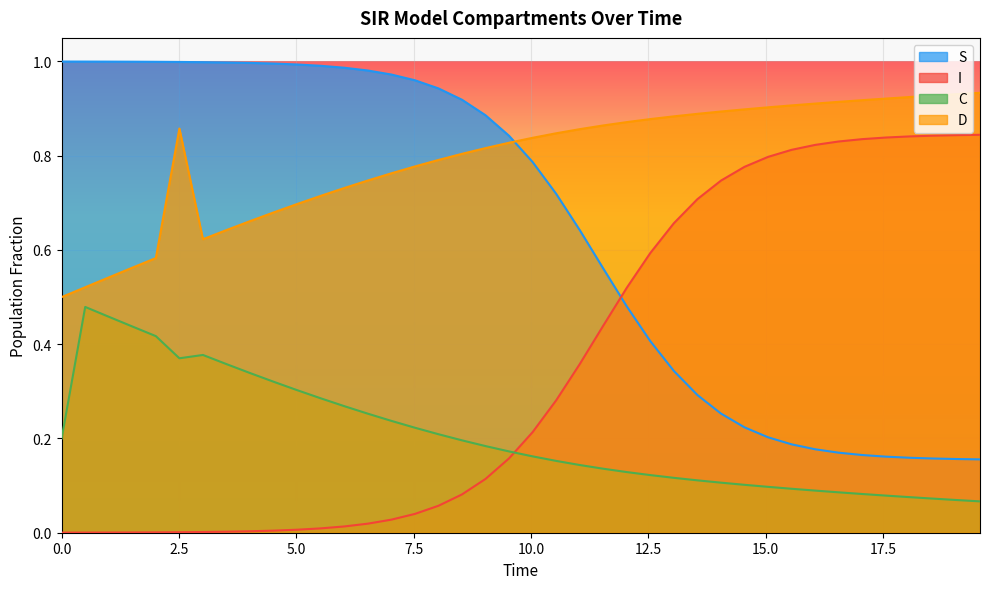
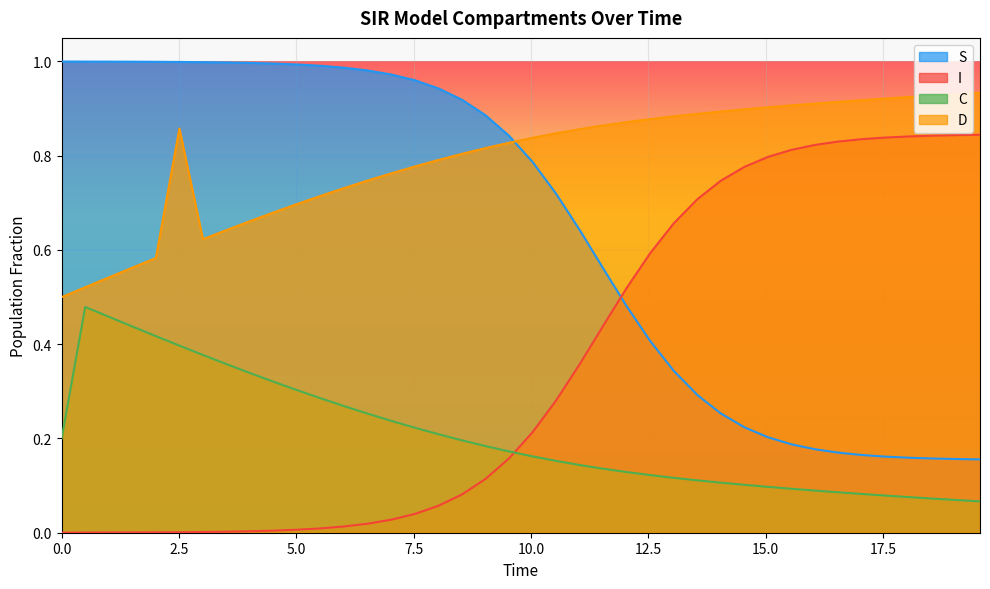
  {
    "S": {
      "0.0": 1.00,
      "2.5": 1.00
    },
    "I": {
      "0.0": 0.00,
      "2.5": 0.00
    },
    "C": {
      "0.0": 0.20,
-     "2.5": 0.37
+     "2.5": 0.40
    },
    "D": {
      "0.0": 0.50,
      "2.5": 0.86
    }
  }
